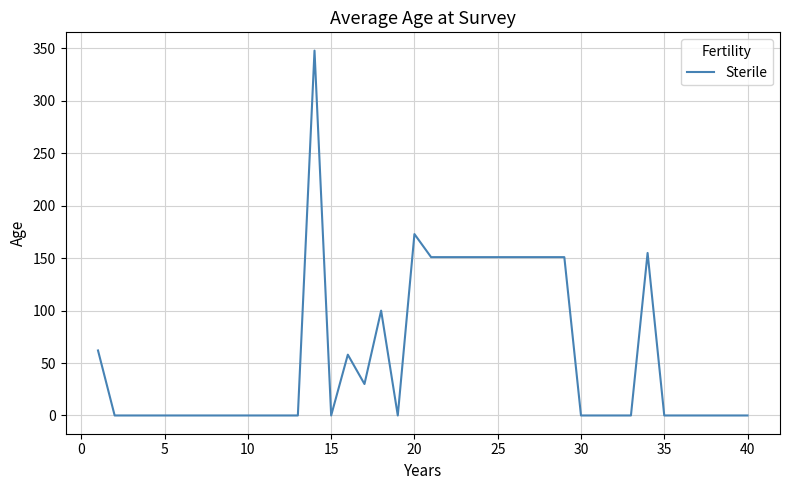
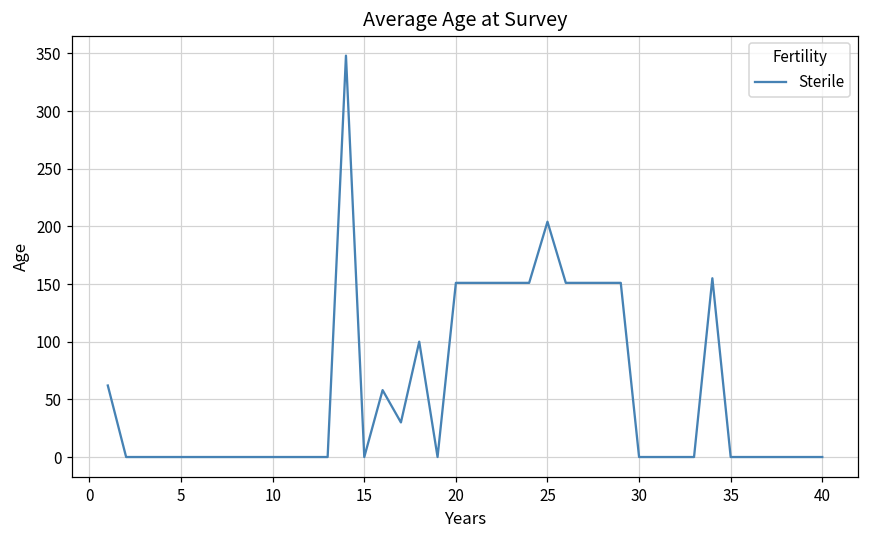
  {
    "5": 0,
    "10": 0,
    "15": 0,
-   "20": 173,
-   "25": 151,
+   "20": 151,
+   "25": 204,
    "30": 0,
    "35": 0,
    "40": 0
  }
